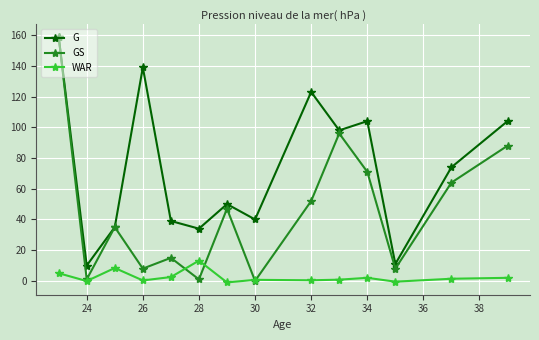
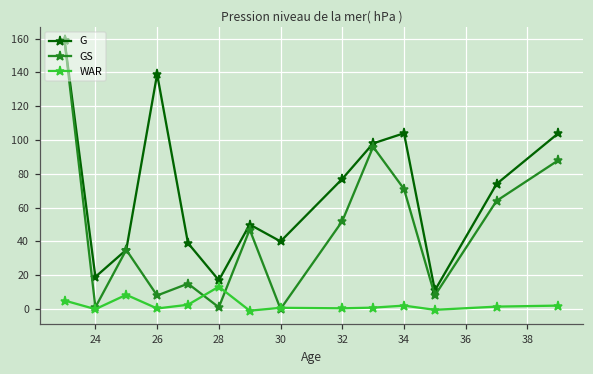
  {
    "G": {
-     "24": 10,
+     "24": 19,
      "26": 139,
-     "28": 34,
+     "28": 17,
      "30": 40,
-     "32": 123,
+     "32": 77,
      "34": 104
    },
    "GS": {
      "26": 8,
      "28": 1,
      "32": 52,
      "34": 71
    },
    "WAR": {
      "26": 0,
      "28": 13,
      "32": 0,
      "34": 2
    }
  }
